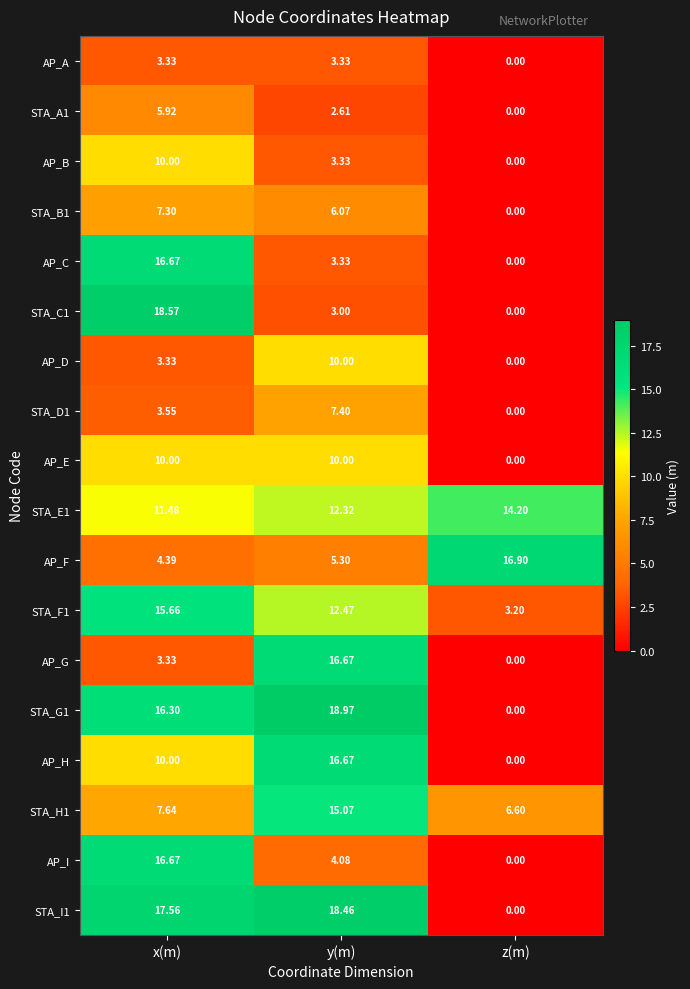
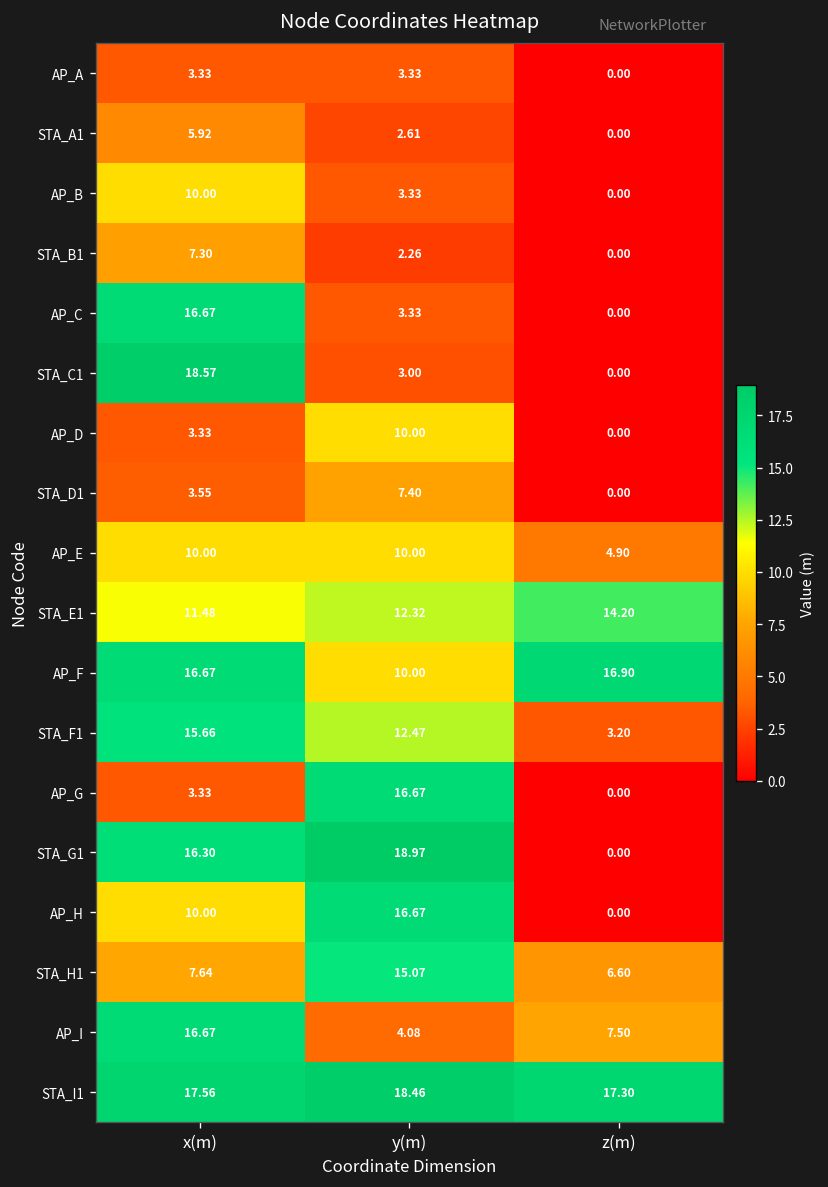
  {
    "AP_A": {
      "x(m)": 3.33,
      "y(m)": 3.33,
      "z(m)": 0.00
    },
    "STA_A1": {
      "x(m)": 5.92,
      "y(m)": 2.61,
      "z(m)": 0.00
    },
    "AP_B": {
      "x(m)": 10.00,
      "y(m)": 3.33,
      "z(m)": 0.00
    },
    "STA_B1": {
      "x(m)": 7.30,
-     "y(m)": 6.07,
+     "y(m)": 2.26,
      "z(m)": 0.00
    },
    "AP_C": {
      "x(m)": 16.67,
      "y(m)": 3.33,
      "z(m)": 0.00
    },
    "STA_C1": {
      "x(m)": 18.57,
      "y(m)": 3.00,
      "z(m)": 0.00
    },
    "AP_D": {
      "x(m)": 3.33,
      "y(m)": 10.00,
      "z(m)": 0.00
    },
    "STA_D1": {
      "x(m)": 3.55,
      "y(m)": 7.40,
      "z(m)": 0.00
    },
    "AP_E": {
      "x(m)": 10.00,
      "y(m)": 10.00,
-     "z(m)": 0.00
+     "z(m)": 4.90
    },
    "STA_E1": {
      "x(m)": 11.48,
      "y(m)": 12.32,
      "z(m)": 14.20
    },
    "AP_F": {
-     "x(m)": 4.39,
-     "y(m)": 5.30,
+     "x(m)": 16.67,
+     "y(m)": 10.00,
      "z(m)": 16.90
    },
    "STA_F1": {
      "x(m)": 15.66,
      "y(m)": 12.47,
      "z(m)": 3.20
    },
    "AP_G": {
      "x(m)": 3.33,
      "y(m)": 16.67,
      "z(m)": 0.00
    },
    "STA_G1": {
      "x(m)": 16.30,
      "y(m)": 18.97,
      "z(m)": 0.00
    },
    "AP_H": {
      "x(m)": 10.00,
      "y(m)": 16.67,
      "z(m)": 0.00
    },
    "STA_H1": {
      "x(m)": 7.64,
      "y(m)": 15.07,
      "z(m)": 6.60
    },
    "AP_I": {
      "x(m)": 16.67,
      "y(m)": 4.08,
-     "z(m)": 0.00
+     "z(m)": 7.50
    },
    "STA_I1": {
      "x(m)": 17.56,
      "y(m)": 18.46,
-     "z(m)": 0.00
+     "z(m)": 17.30
    }
  }
